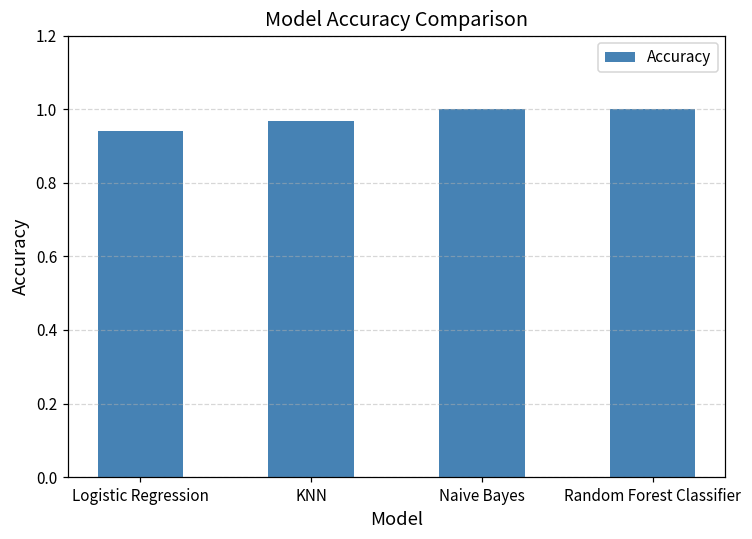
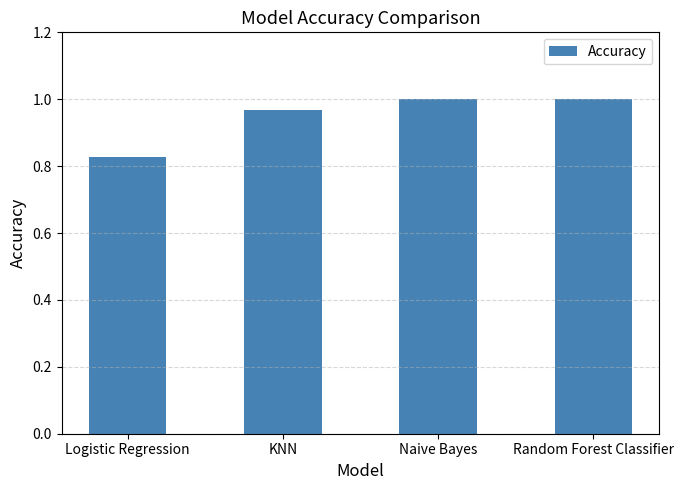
  {
-   "Logistic Regression": 0.94,
+   "Logistic Regression": 0.83,
    "KNN": 0.97,
    "Naive Bayes": 1.00,
    "Random Forest Classifier": 1.00
  }
